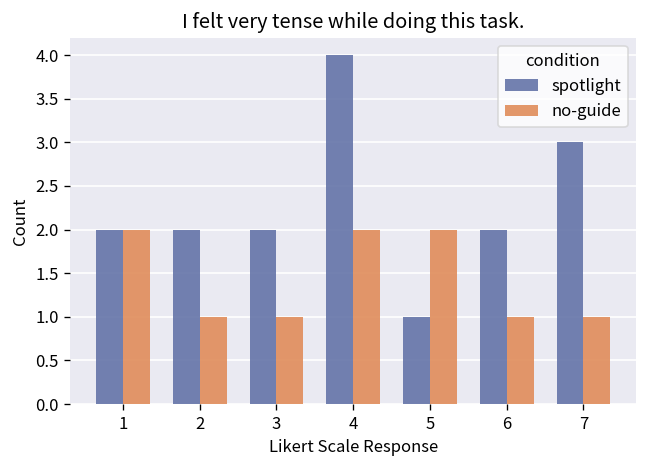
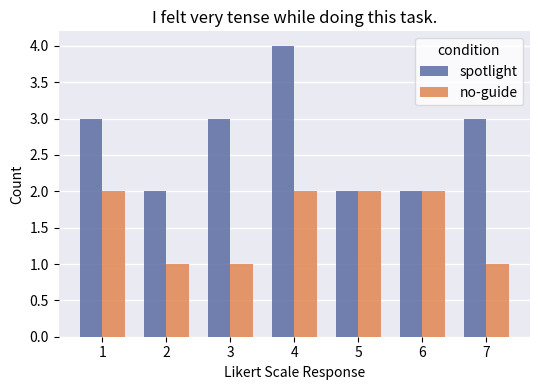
  {
    "spotlight": {
-     "1": 2,
+     "1": 3,
      "2": 2,
-     "3": 2,
+     "3": 3,
      "4": 4,
-     "5": 1,
+     "5": 2,
      "6": 2,
      "7": 3
    },
    "no-guide": {
      "1": 2,
      "2": 1,
      "3": 1,
      "4": 2,
      "5": 2,
-     "6": 1,
+     "6": 2,
      "7": 1
    }
  }
